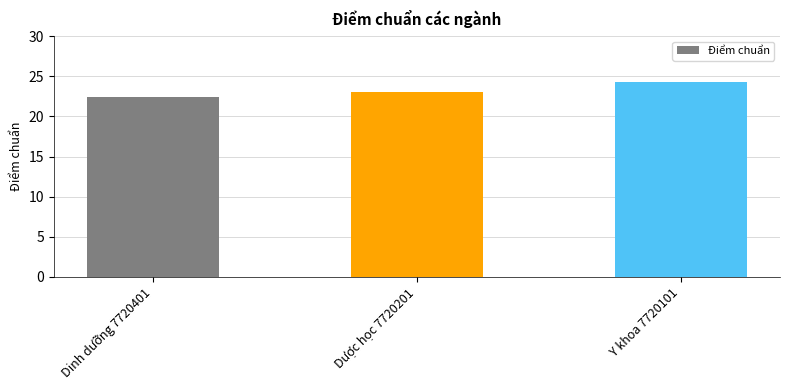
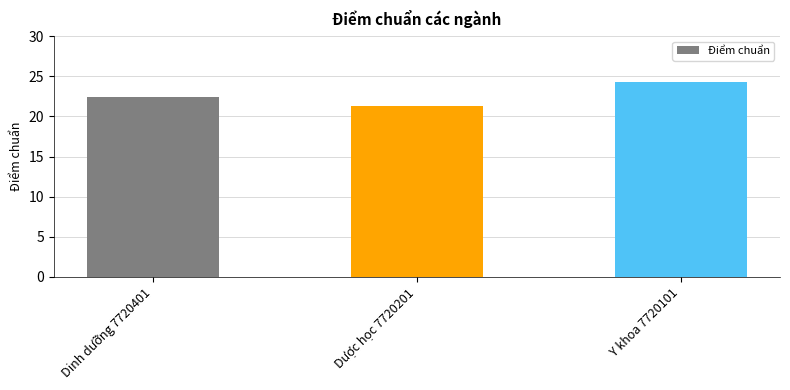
  {
    "Dinh dưỡng 7720401": 22,
-   "Dược học 7720201": 23,
+   "Dược học 7720201": 21,
    "Y khoa 7720101": 24
  }
